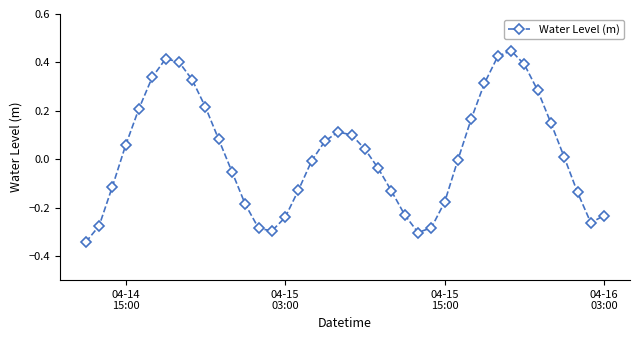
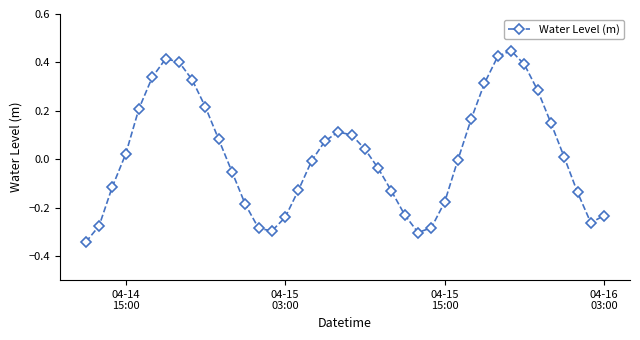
  {
-   "04-14 15:00": 0.06,
+   "04-14 15:00": 0.02,
    "04-15 03:00": -0.24,
    "04-15 15:00": -0.18,
    "04-16 03:00": -0.23
  }
